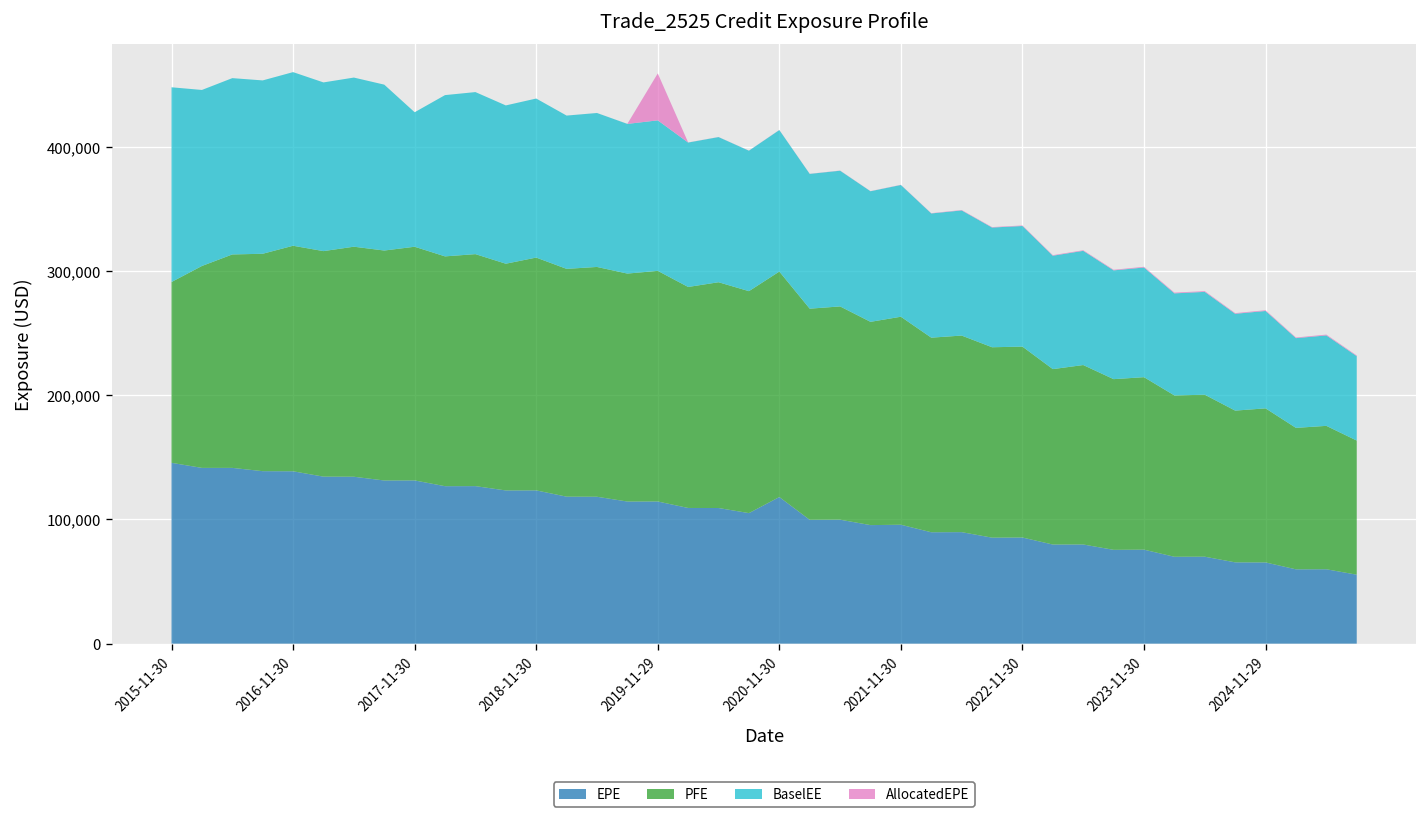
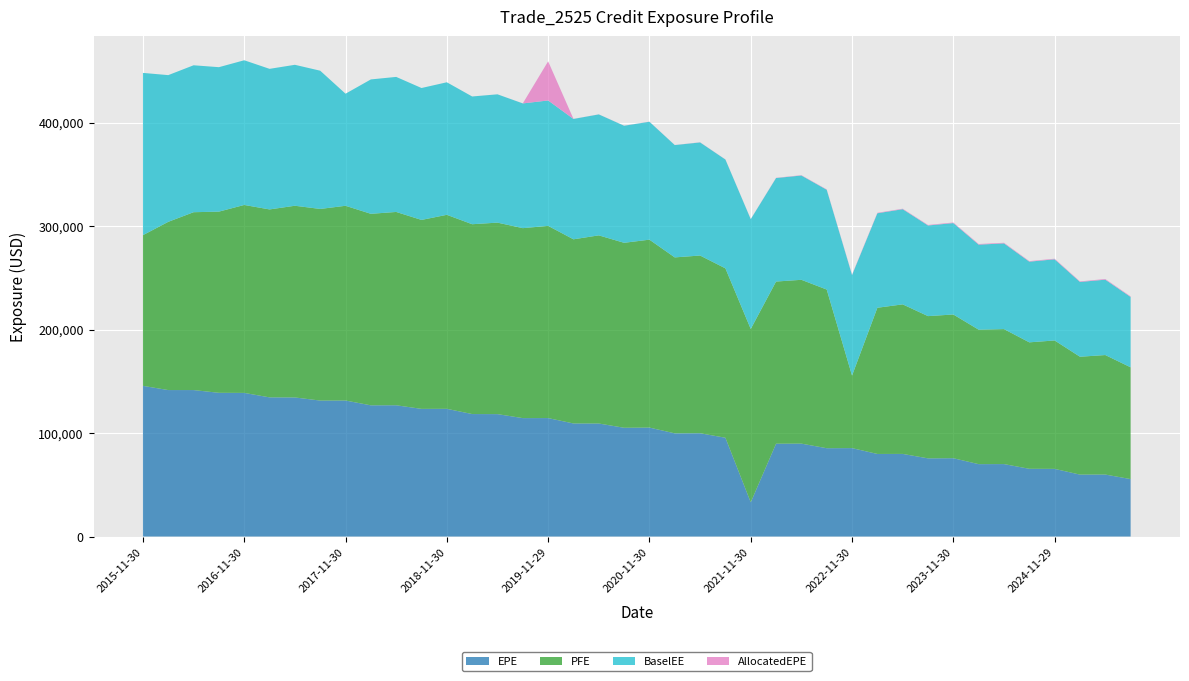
  {
    "EPE": {
      "2015-11-30": "146,000",
      "2016-11-30": "139,000",
      "2017-11-30": "131,000",
      "2018-11-30": "123,000",
      "2019-11-29": "115,000",
-     "2020-11-30": "118,000",
-     "2021-11-30": "96,000",
+     "2020-11-30": "105,000",
+     "2021-11-30": "33,000",
      "2022-11-30": "85,000",
      "2023-11-30": "76,000",
      "2024-11-29": "65,000"
    },
    "PFE": {
      "2015-11-30": "146,000",
      "2016-11-30": "182,000",
      "2017-11-30": "188,000",
      "2018-11-30": "188,000",
      "2019-11-29": "186,000",
      "2020-11-30": "182,000",
      "2021-11-30": "168,000",
-     "2022-11-30": "154,000",
+     "2022-11-30": "70,000",
      "2023-11-30": "139,000",
      "2024-11-29": "124,000"
    },
    "BaselEE": {
      "2019-11-29": "121,000"
    },
    "AllocatedEPE": {
      "2019-11-29": "38,000"
    }
  }
